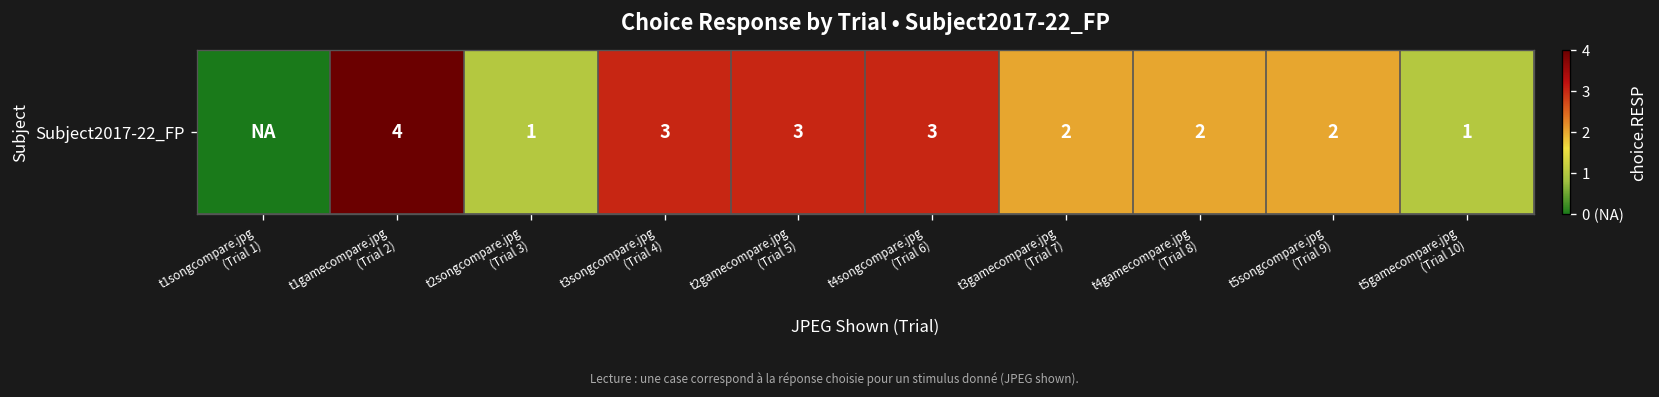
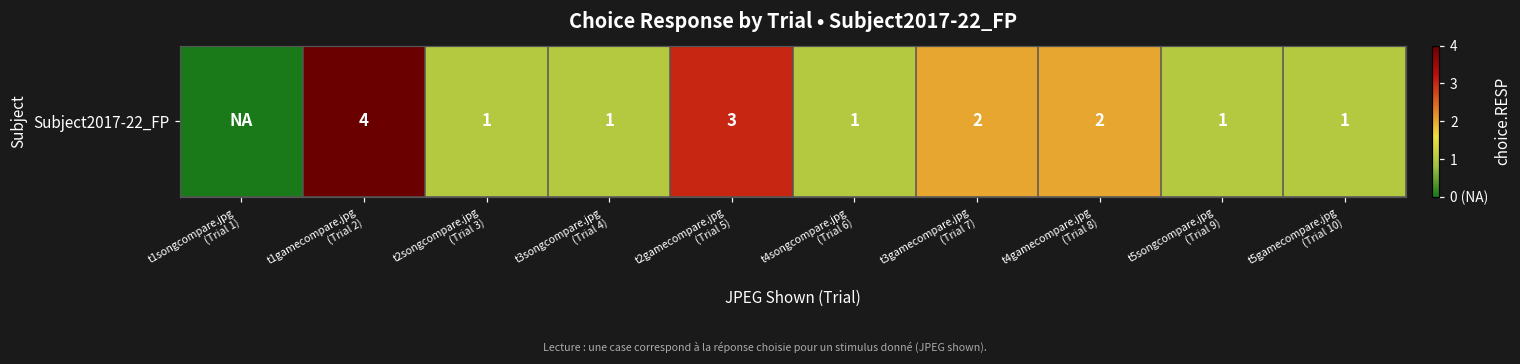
  {
    "Subject2017-22_FP": {
      "t1gamecompare.jpg (Trial 2)": 4,
      "t2songcompare.jpg (Trial 3)": 1,
-     "t3songcompare.jpg (Trial 4)": 3,
+     "t3songcompare.jpg (Trial 4)": 1,
      "t2gamecompare.jpg (Trial 5)": 3,
-     "t4songcompare.jpg (Trial 6)": 3,
+     "t4songcompare.jpg (Trial 6)": 1,
      "t3gamecompare.jpg (Trial 7)": 2,
      "t4gamecompare.jpg (Trial 8)": 2,
-     "t5songcompare.jpg (Trial 9)": 2,
+     "t5songcompare.jpg (Trial 9)": 1,
      "t5gamecompare.jpg (Trial 10)": 1
    }
  }
